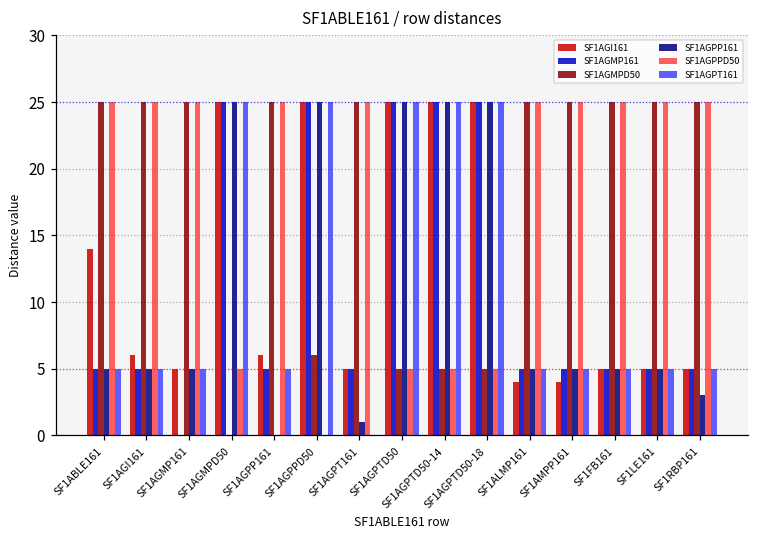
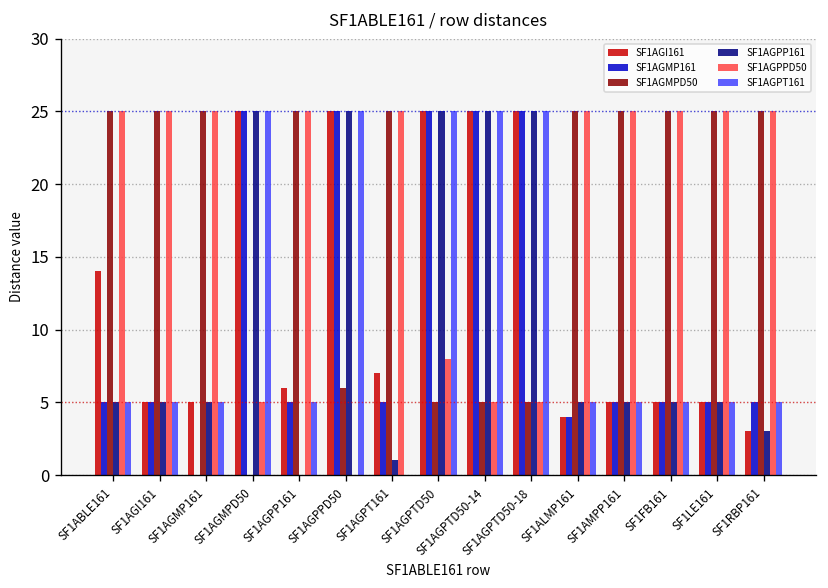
  {
    "SF1AGI161": {
      "SF1ABLE161": 14,
-     "SF1AGI161": 6,
+     "SF1AGI161": 5,
      "SF1AGMP161": 5,
      "SF1AGMPD50": 25,
      "SF1AGPP161": 6,
      "SF1AGPPD50": 25,
-     "SF1AGPT161": 5,
+     "SF1AGPT161": 7,
      "SF1AGPTD50": 25,
      "SF1AGPTD50-14": 25,
      "SF1AGPTD50-18": 25,
      "SF1ALMP161": 4,
-     "SF1AMPP161": 4,
+     "SF1AMPP161": 5,
      "SF1FB161": 5,
      "SF1LE161": 5,
-     "SF1RBP161": 5
+     "SF1RBP161": 3
    },
    "SF1AGMP161": {
      "SF1ABLE161": 5,
      "SF1AGI161": 5,
      "SF1AGMP161": 0,
      "SF1AGMPD50": 25,
      "SF1AGPP161": 5,
      "SF1AGPPD50": 25,
      "SF1AGPT161": 5,
      "SF1AGPTD50": 25,
      "SF1AGPTD50-14": 25,
      "SF1AGPTD50-18": 25,
-     "SF1ALMP161": 5,
+     "SF1ALMP161": 4,
      "SF1AMPP161": 5,
      "SF1FB161": 5,
      "SF1LE161": 5,
      "SF1RBP161": 5
    },
    "SF1AGMPD50": {
      "SF1ABLE161": 25,
      "SF1AGI161": 25,
      "SF1AGMP161": 25,
      "SF1AGMPD50": 0,
      "SF1AGPP161": 25,
      "SF1AGPPD50": 6,
      "SF1AGPT161": 25,
      "SF1AGPTD50": 5,
      "SF1AGPTD50-14": 5,
      "SF1AGPTD50-18": 5,
      "SF1ALMP161": 25,
      "SF1AMPP161": 25,
      "SF1FB161": 25,
      "SF1LE161": 25,
      "SF1RBP161": 25
    },
    "SF1AGPP161": {
      "SF1ABLE161": 5,
      "SF1AGI161": 5,
      "SF1AGMP161": 5,
      "SF1AGMPD50": 25,
      "SF1AGPP161": 0,
      "SF1AGPPD50": 25,
      "SF1AGPT161": 1,
      "SF1AGPTD50": 25,
      "SF1AGPTD50-14": 25,
      "SF1AGPTD50-18": 25,
      "SF1ALMP161": 5,
      "SF1AMPP161": 5,
      "SF1FB161": 5,
      "SF1LE161": 5,
      "SF1RBP161": 3
    },
    "SF1AGPPD50": {
      "SF1ABLE161": 25,
      "SF1AGI161": 25,
      "SF1AGMP161": 25,
      "SF1AGMPD50": 5,
      "SF1AGPP161": 25,
      "SF1AGPPD50": 0,
      "SF1AGPT161": 25,
-     "SF1AGPTD50": 5,
+     "SF1AGPTD50": 8,
      "SF1AGPTD50-14": 5,
      "SF1AGPTD50-18": 5,
      "SF1ALMP161": 25,
      "SF1AMPP161": 25,
      "SF1FB161": 25,
      "SF1LE161": 25,
      "SF1RBP161": 25
    },
    "SF1AGPT161": {
      "SF1ABLE161": 5,
      "SF1AGI161": 5,
      "SF1AGMP161": 5,
      "SF1AGMPD50": 25,
      "SF1AGPP161": 5,
      "SF1AGPPD50": 25,
      "SF1AGPT161": 0,
      "SF1AGPTD50": 25,
      "SF1AGPTD50-14": 25,
      "SF1AGPTD50-18": 25,
      "SF1ALMP161": 5,
      "SF1AMPP161": 5,
      "SF1FB161": 5,
      "SF1LE161": 5,
      "SF1RBP161": 5
    }
  }
